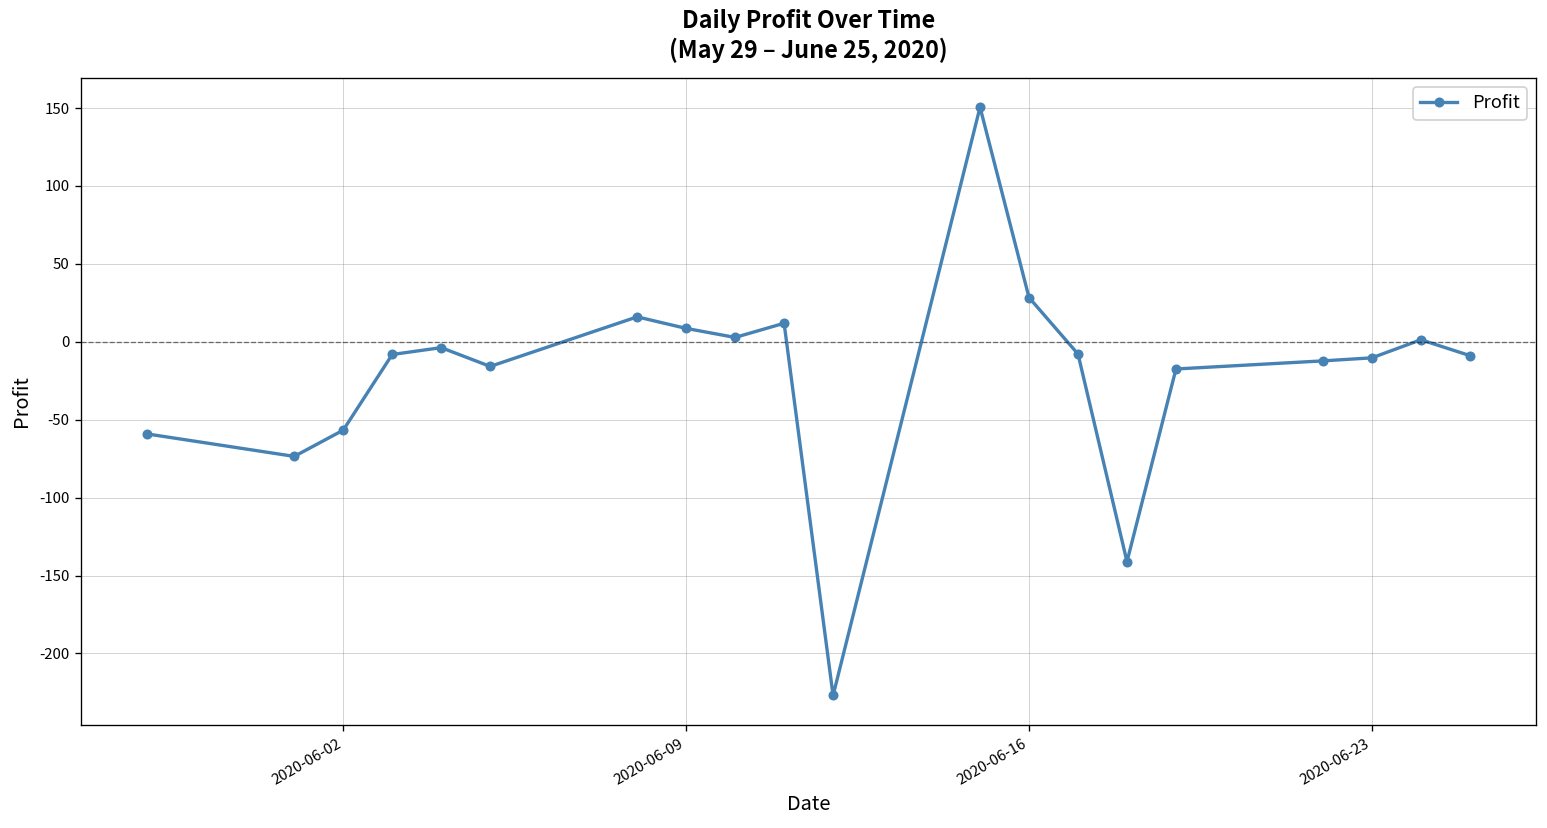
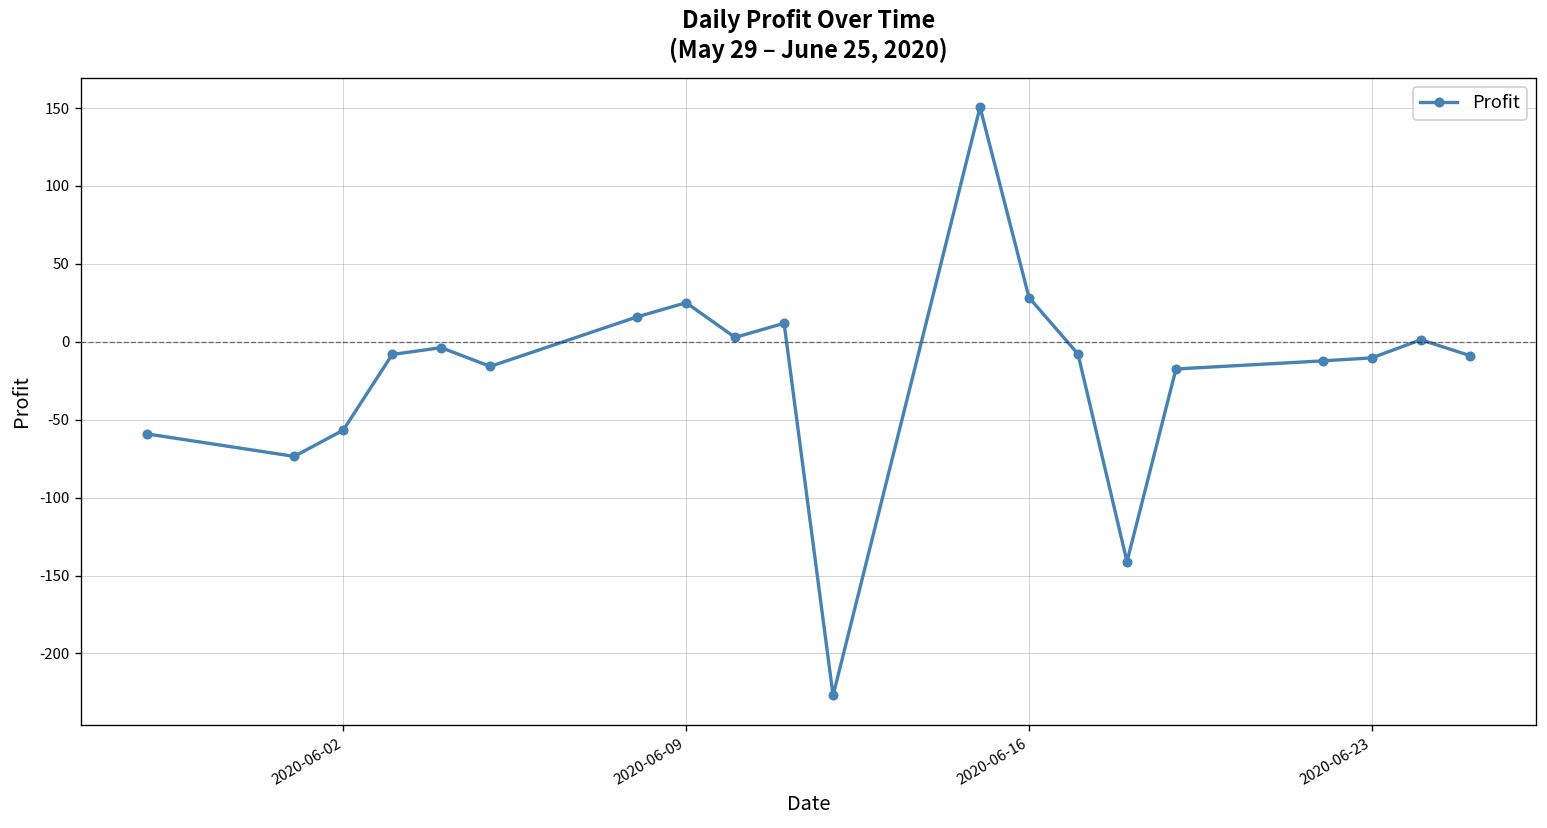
  {
    "2020-06-02": -57,
-   "2020-06-09": 9,
+   "2020-06-09": 25,
    "2020-06-16": 28,
    "2020-06-23": -10
  }
